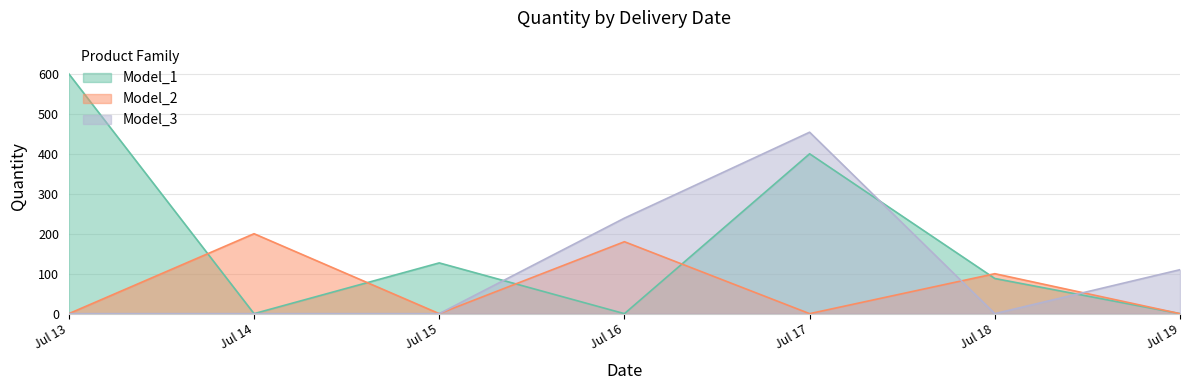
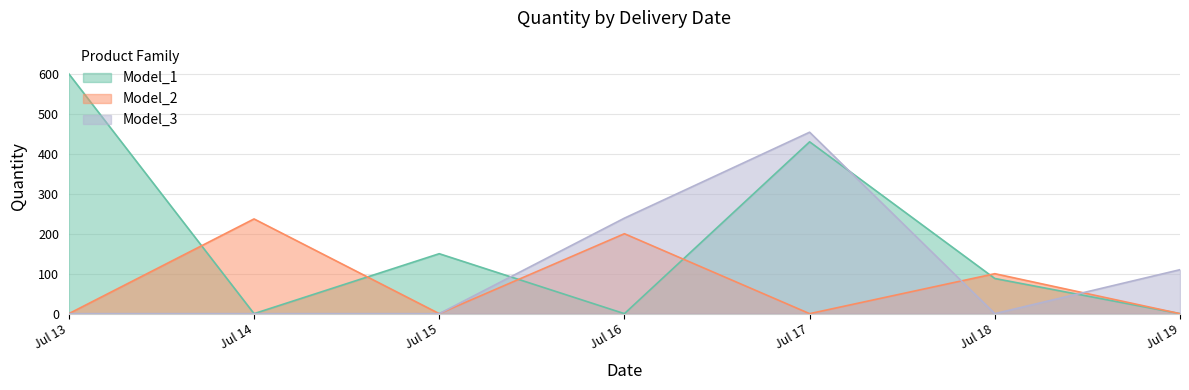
  {
    "Model_1": {
      "Jul 13": 600,
-     "Jul 15": 130,
+     "Jul 15": 150,
      "Jul 16": 0,
-     "Jul 17": 400,
+     "Jul 17": 430,
      "Jul 18": 90
    },
    "Model_2": {
-     "Jul 14": 200,
-     "Jul 16": 180,
+     "Jul 14": 240,
+     "Jul 16": 200,
      "Jul 17": 0,
      "Jul 18": 100
    },
    "Model_3": {
      "Jul 16": 240,
      "Jul 17": 450,
      "Jul 18": 0,
      "Jul 19": 110
    }
  }
